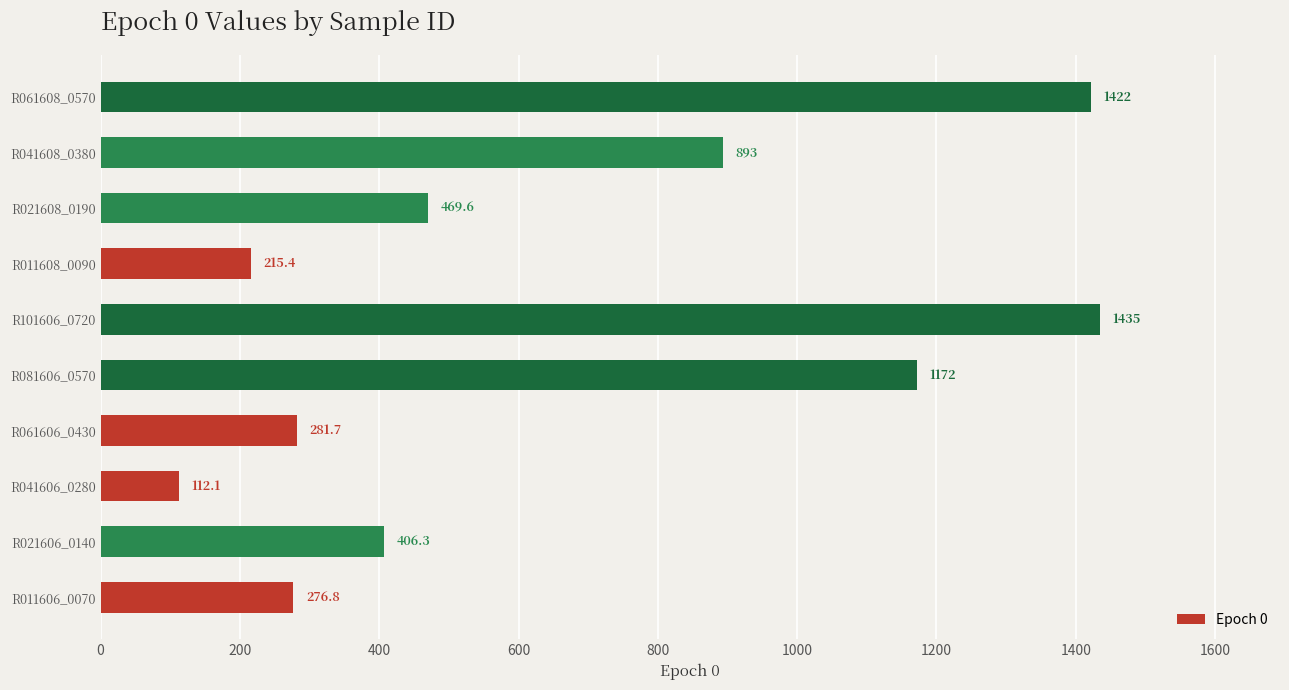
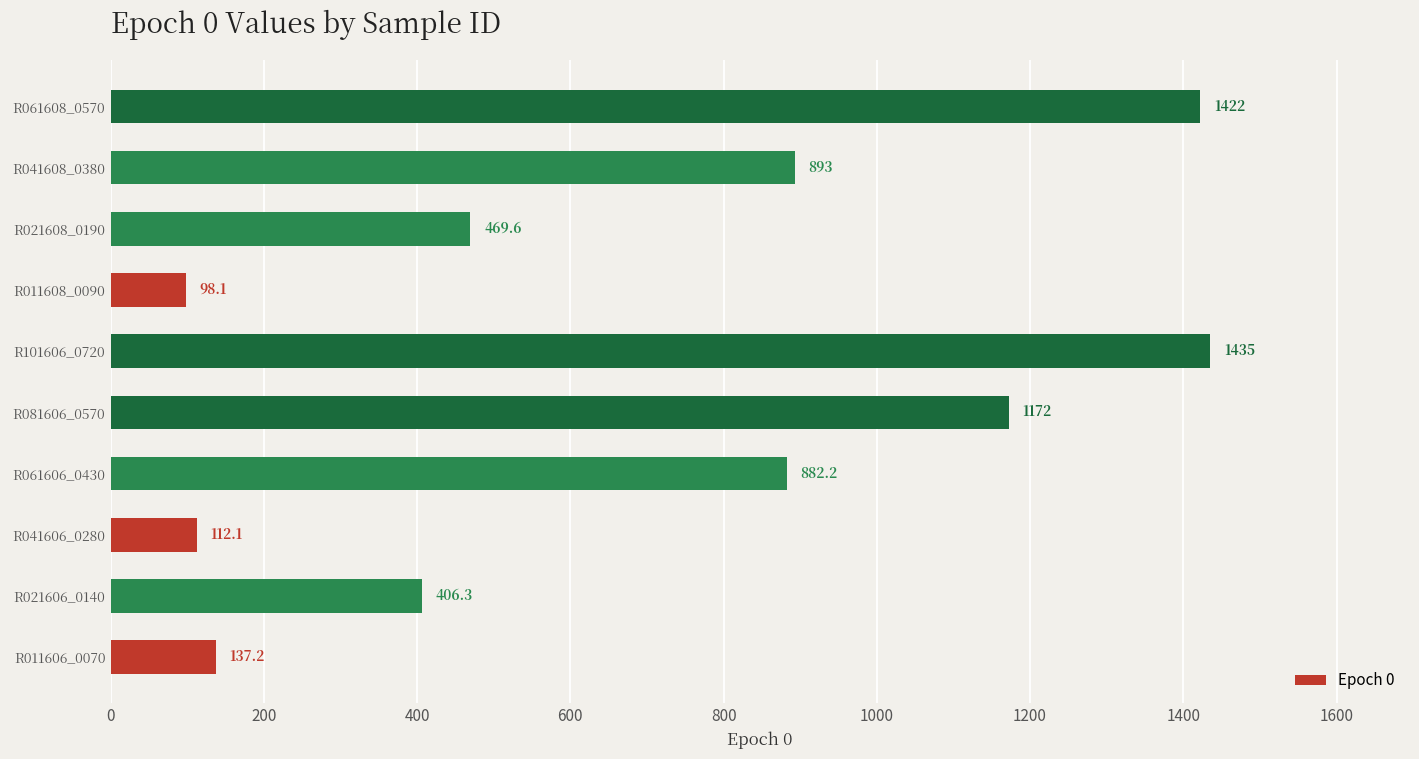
  {
    "R061608_0570": 1422,
    "R041608_0380": 893,
    "R021608_0190": 469.6,
-   "R011608_0090": 215.4,
+   "R011608_0090": 98.1,
    "R101606_0720": 1435,
    "R081606_0570": 1172,
-   "R061606_0430": 281.7,
+   "R061606_0430": 882.2,
    "R041606_0280": 112.1,
    "R021606_0140": 406.3,
-   "R011606_0070": 276.8
+   "R011606_0070": 137.2
  }
